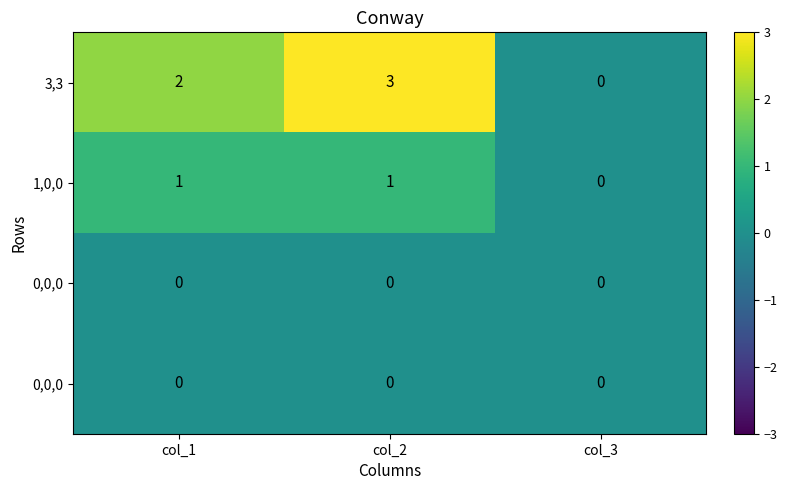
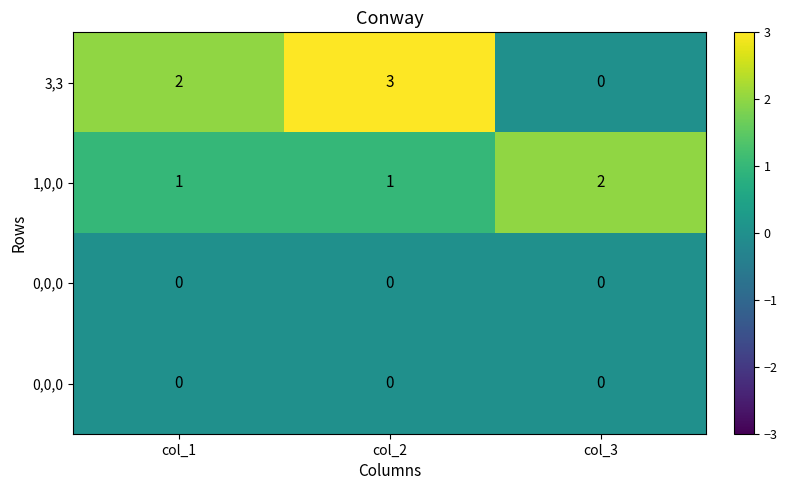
  {
    "3,3": {
      "col_1": 2,
      "col_2": 3,
      "col_3": 0
    },
    "1,0,0": {
      "col_1": 1,
      "col_2": 1,
-     "col_3": 0
+     "col_3": 2
    }
  }
